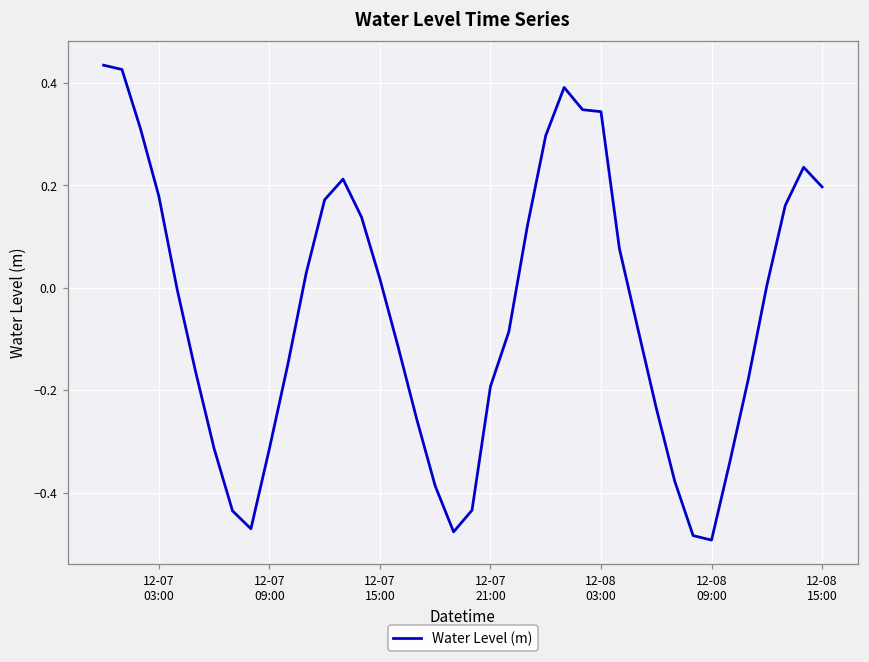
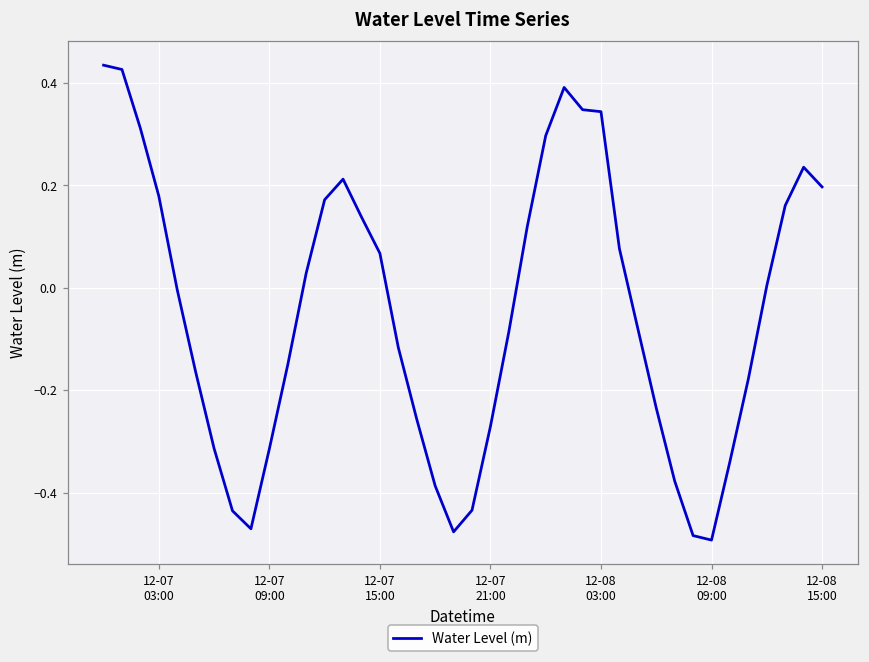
  {
    "12-07 03:00": 0.18,
    "12-07 09:00": -0.31,
-   "12-07 15:00": 0.02,
-   "12-07 21:00": -0.19,
+   "12-07 15:00": 0.07,
+   "12-07 21:00": -0.27,
    "12-08 03:00": 0.34,
    "12-08 09:00": -0.49,
    "12-08 15:00": 0.20
  }
